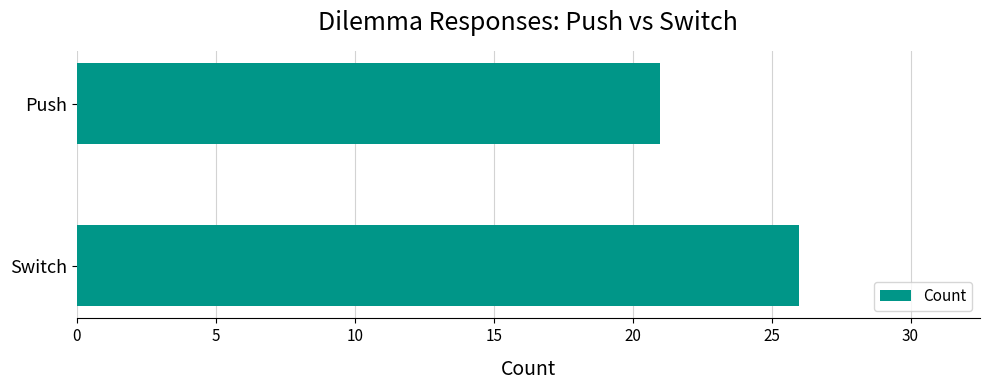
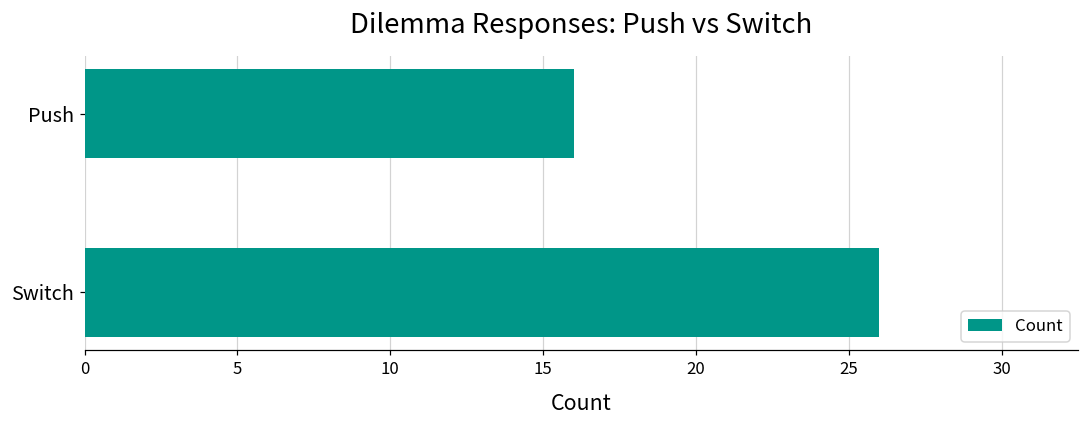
  {
-   "Push": 21,
+   "Push": 16,
    "Switch": 26
  }
